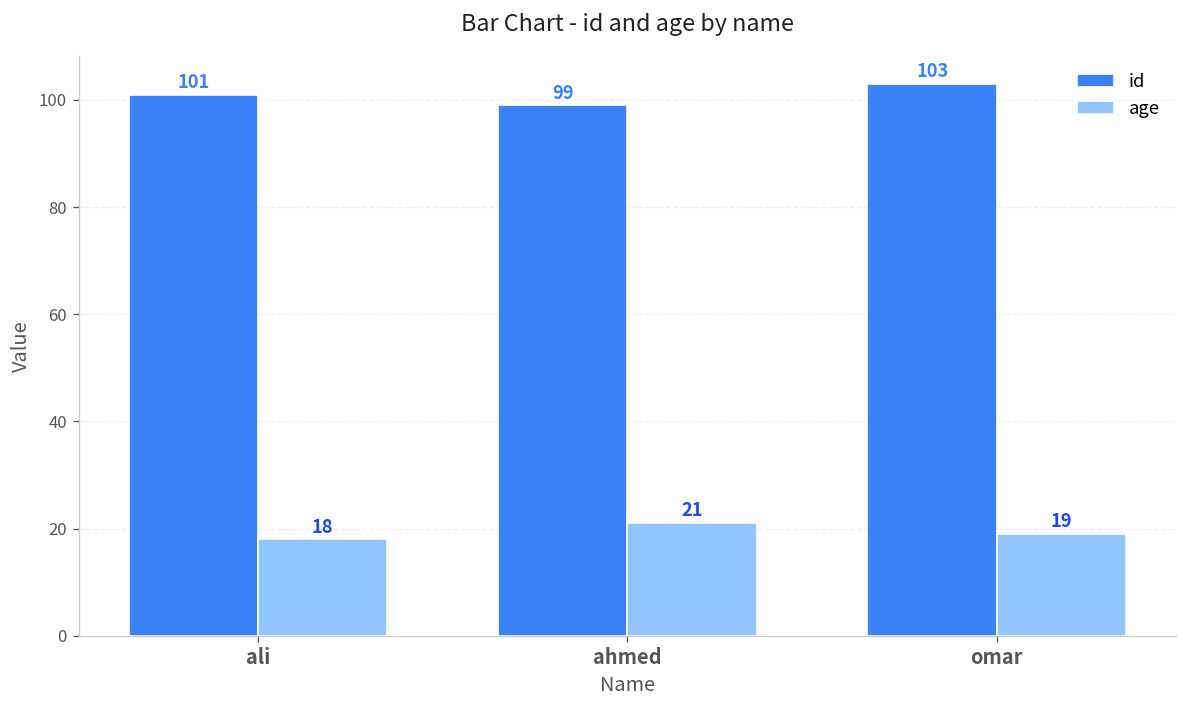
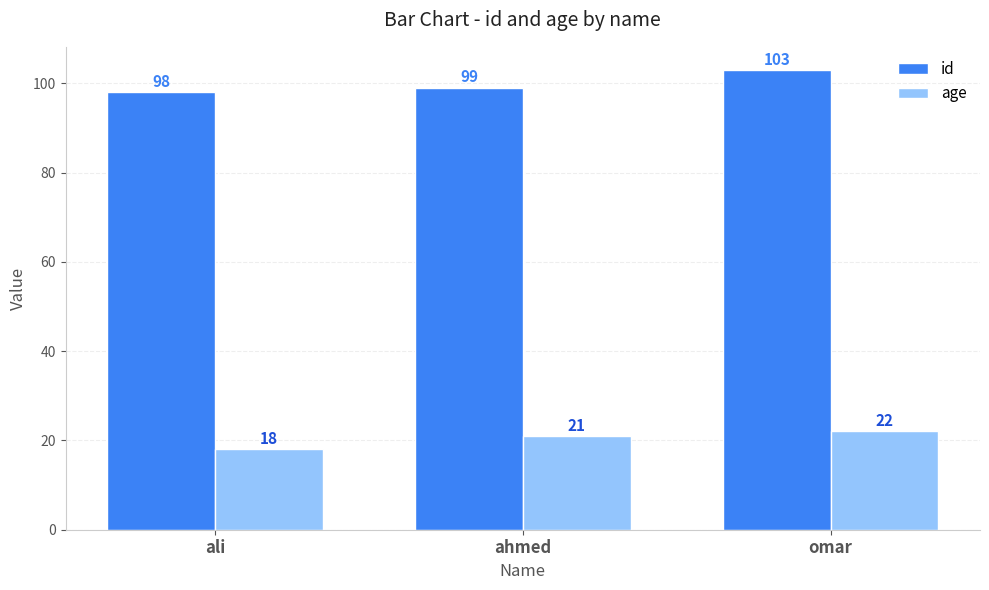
  {
    "id": {
-     "ali": 101,
+     "ali": 98,
      "ahmed": 99,
      "omar": 103
    },
    "age": {
      "ali": 18,
      "ahmed": 21,
-     "omar": 19
+     "omar": 22
    }
  }
